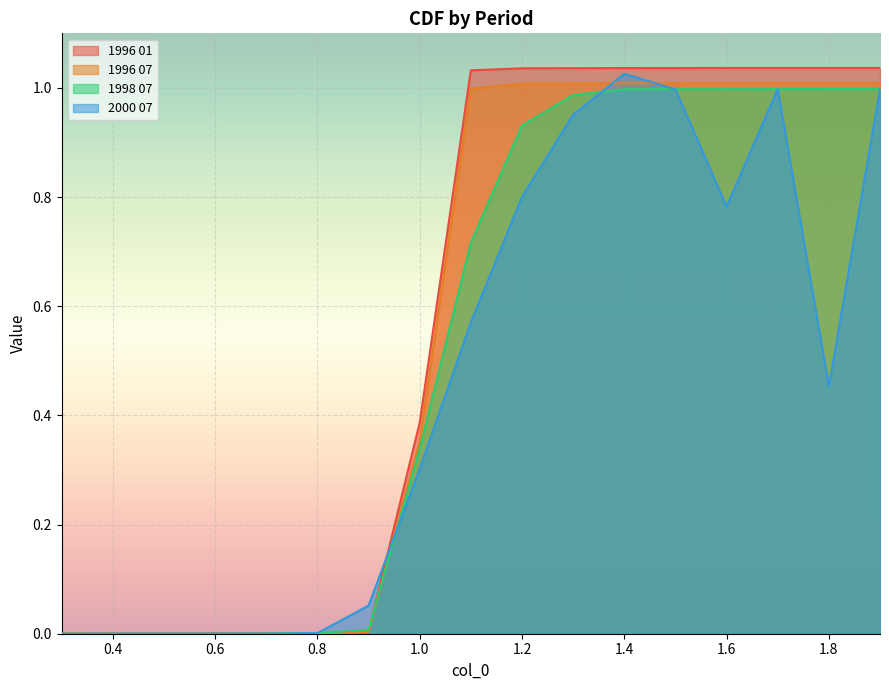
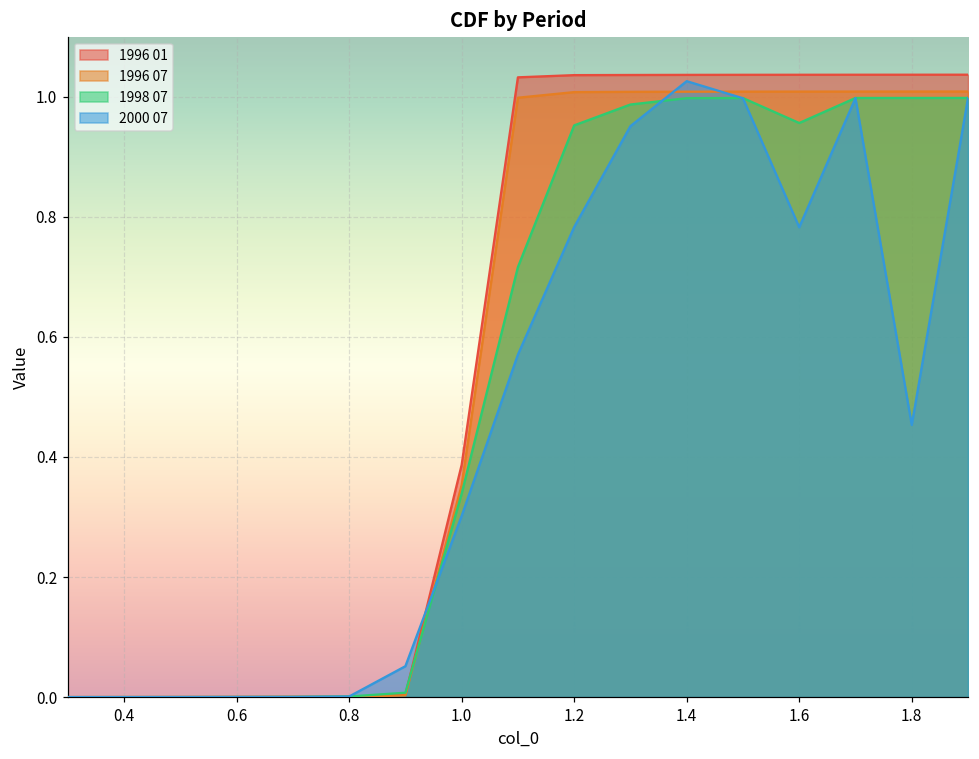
  {
    "1998 07": {
      "1.0": 0.34,
-     "1.2": 0.93,
+     "1.2": 0.95,
      "1.4": 1.00,
-     "1.6": 1.00,
+     "1.6": 0.96,
      "1.8": 1.00
    },
    "2000 07": {
      "1.0": 0.30,
-     "1.2": 0.80,
+     "1.2": 0.78,
      "1.4": 1.03,
      "1.6": 0.78,
      "1.8": 0.45
    }
  }
